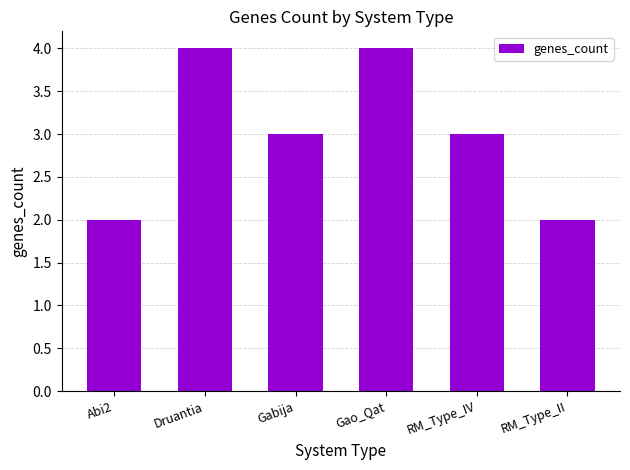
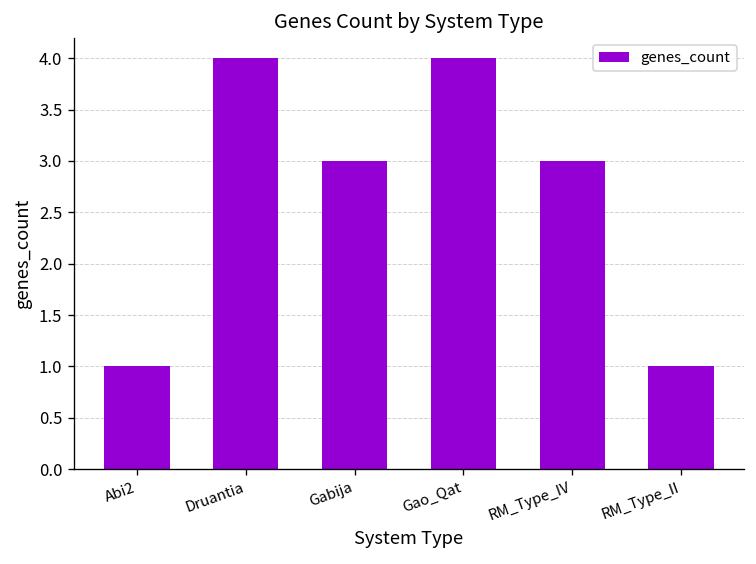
  {
-   "Abi2": 2,
+   "Abi2": 1,
    "Druantia": 4,
    "Gabija": 3,
    "Gao_Qat": 4,
    "RM_Type_IV": 3,
-   "RM_Type_II": 2
+   "RM_Type_II": 1
  }
